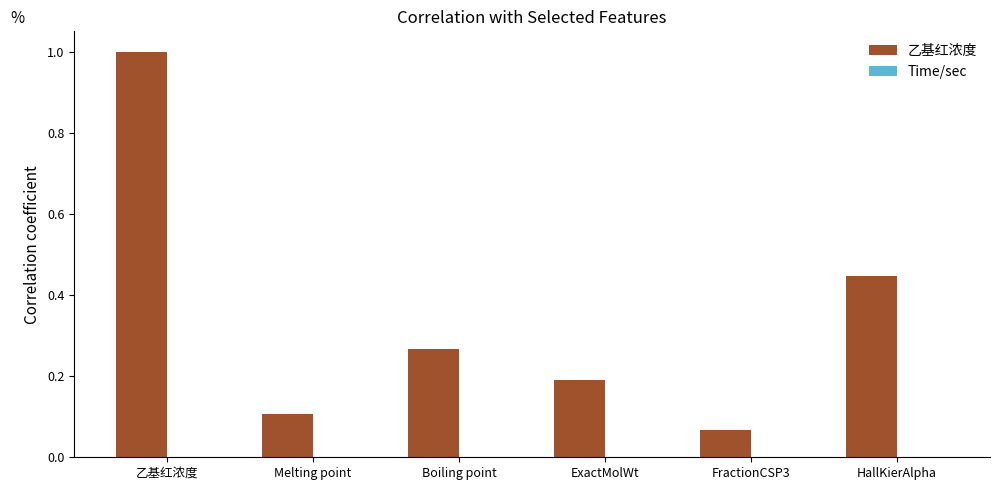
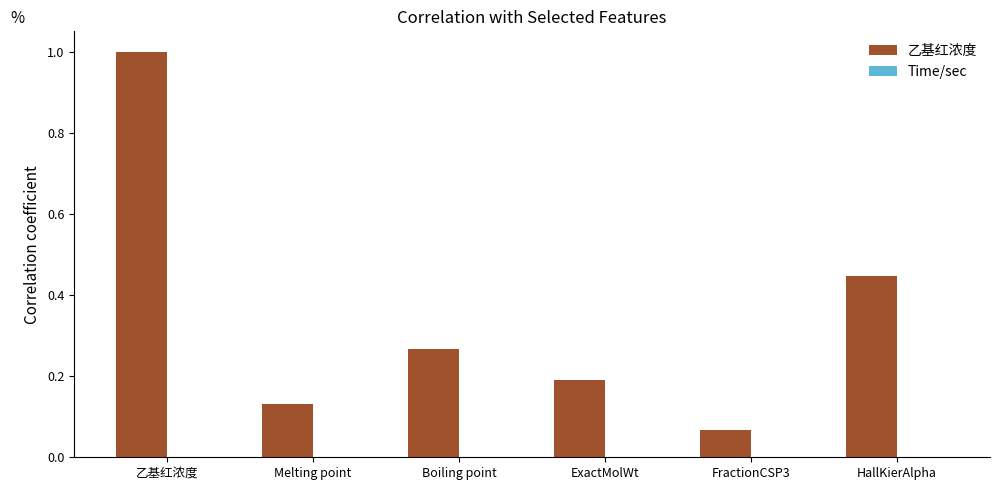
  {
    "乙基红浓度": {
      "乙基红浓度": 1.00,
-     "Melting point": 0.11,
+     "Melting point": 0.13,
      "Boiling point": 0.27,
      "ExactMolWt": 0.19,
      "FractionCSP3": 0.07,
      "HallKierAlpha": 0.45
    }
  }
